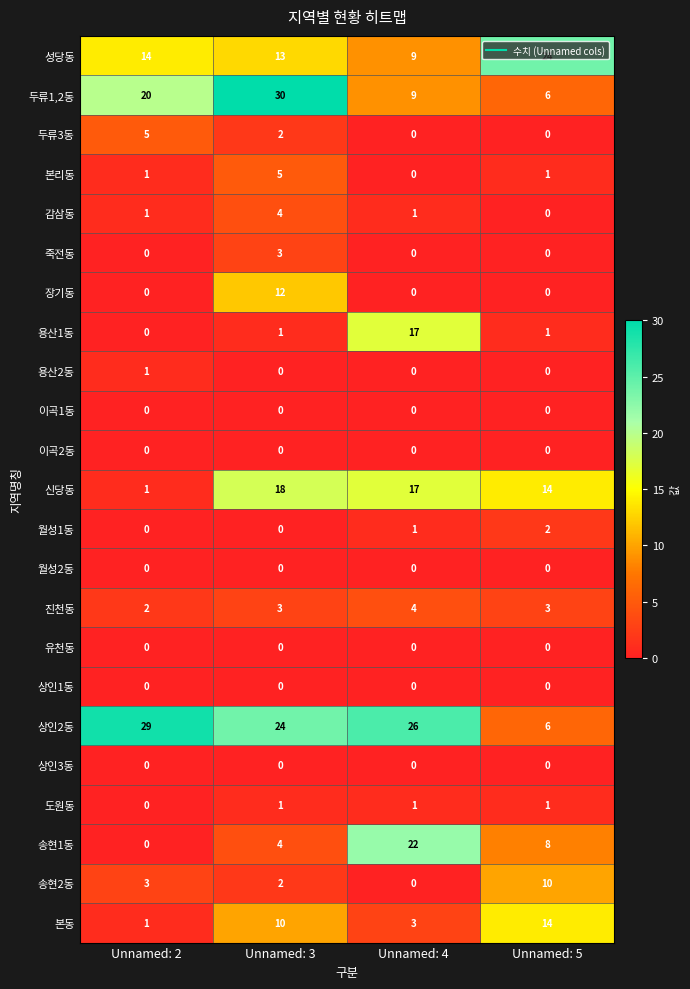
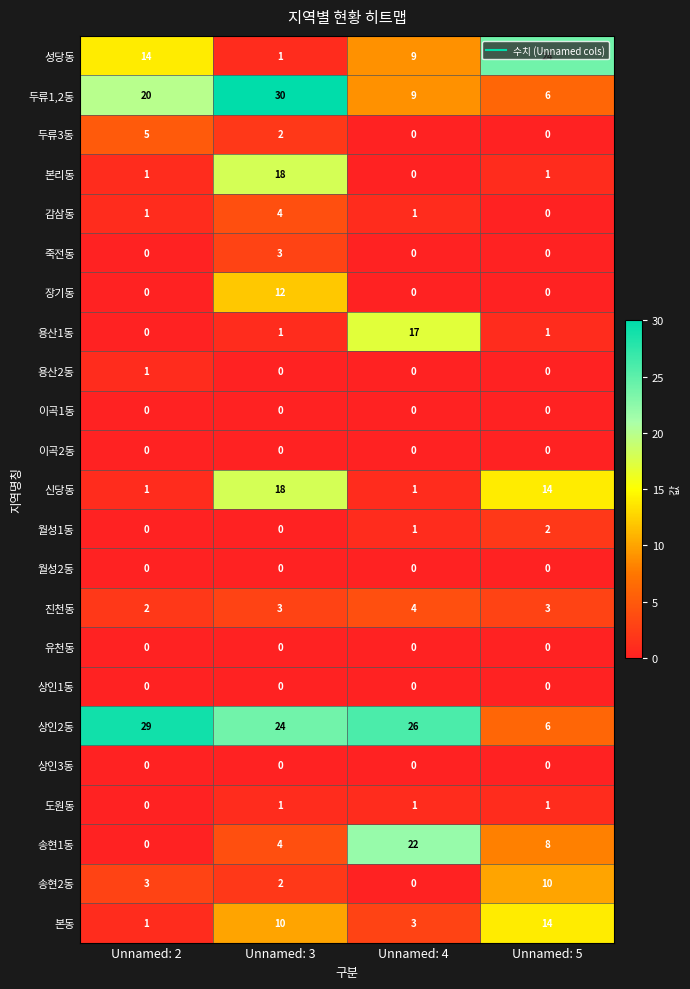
  {
    "성당동": {
      "Unnamed: 2": 14,
-     "Unnamed: 3": 13,
+     "Unnamed: 3": 1,
      "Unnamed: 4": 9
    },
    "두류1,2동": {
      "Unnamed: 2": 20,
      "Unnamed: 3": 30,
      "Unnamed: 4": 9,
      "Unnamed: 5": 6
    },
    "두류3동": {
      "Unnamed: 2": 5,
      "Unnamed: 3": 2,
      "Unnamed: 4": 0,
      "Unnamed: 5": 0
    },
    "본리동": {
      "Unnamed: 2": 1,
-     "Unnamed: 3": 5,
+     "Unnamed: 3": 18,
      "Unnamed: 4": 0,
      "Unnamed: 5": 1
    },
    "감삼동": {
      "Unnamed: 2": 1,
      "Unnamed: 3": 4,
      "Unnamed: 4": 1,
      "Unnamed: 5": 0
    },
    "죽전동": {
      "Unnamed: 2": 0,
      "Unnamed: 3": 3,
      "Unnamed: 4": 0,
      "Unnamed: 5": 0
    },
    "장기동": {
      "Unnamed: 2": 0,
      "Unnamed: 3": 12,
      "Unnamed: 4": 0,
      "Unnamed: 5": 0
    },
    "용산1동": {
      "Unnamed: 2": 0,
      "Unnamed: 3": 1,
      "Unnamed: 4": 17,
      "Unnamed: 5": 1
    },
    "용산2동": {
      "Unnamed: 2": 1,
      "Unnamed: 3": 0,
      "Unnamed: 4": 0,
      "Unnamed: 5": 0
    },
    "이곡1동": {
      "Unnamed: 2": 0,
      "Unnamed: 3": 0,
      "Unnamed: 4": 0,
      "Unnamed: 5": 0
    },
    "이곡2동": {
      "Unnamed: 2": 0,
      "Unnamed: 3": 0,
      "Unnamed: 4": 0,
      "Unnamed: 5": 0
    },
    "신당동": {
      "Unnamed: 2": 1,
      "Unnamed: 3": 18,
-     "Unnamed: 4": 17,
+     "Unnamed: 4": 1,
      "Unnamed: 5": 14
    },
    "월성1동": {
      "Unnamed: 2": 0,
      "Unnamed: 3": 0,
      "Unnamed: 4": 1,
      "Unnamed: 5": 2
    },
    "월성2동": {
      "Unnamed: 2": 0,
      "Unnamed: 3": 0,
      "Unnamed: 4": 0,
      "Unnamed: 5": 0
    },
    "진천동": {
      "Unnamed: 2": 2,
      "Unnamed: 3": 3,
      "Unnamed: 4": 4,
      "Unnamed: 5": 3
    },
    "유천동": {
      "Unnamed: 2": 0,
      "Unnamed: 3": 0,
      "Unnamed: 4": 0,
      "Unnamed: 5": 0
    },
    "상인1동": {
      "Unnamed: 2": 0,
      "Unnamed: 3": 0,
      "Unnamed: 4": 0,
      "Unnamed: 5": 0
    },
    "상인2동": {
      "Unnamed: 2": 29,
      "Unnamed: 3": 24,
      "Unnamed: 4": 26,
      "Unnamed: 5": 6
    },
    "상인3동": {
      "Unnamed: 2": 0,
      "Unnamed: 3": 0,
      "Unnamed: 4": 0,
      "Unnamed: 5": 0
    },
    "도원동": {
      "Unnamed: 2": 0,
      "Unnamed: 3": 1,
      "Unnamed: 4": 1,
      "Unnamed: 5": 1
    },
    "송현1동": {
      "Unnamed: 2": 0,
      "Unnamed: 3": 4,
      "Unnamed: 4": 22,
      "Unnamed: 5": 8
    },
    "송현2동": {
      "Unnamed: 2": 3,
      "Unnamed: 3": 2,
      "Unnamed: 4": 0,
      "Unnamed: 5": 10
    },
    "본동": {
      "Unnamed: 2": 1,
      "Unnamed: 3": 10,
      "Unnamed: 4": 3,
      "Unnamed: 5": 14
    }
  }
